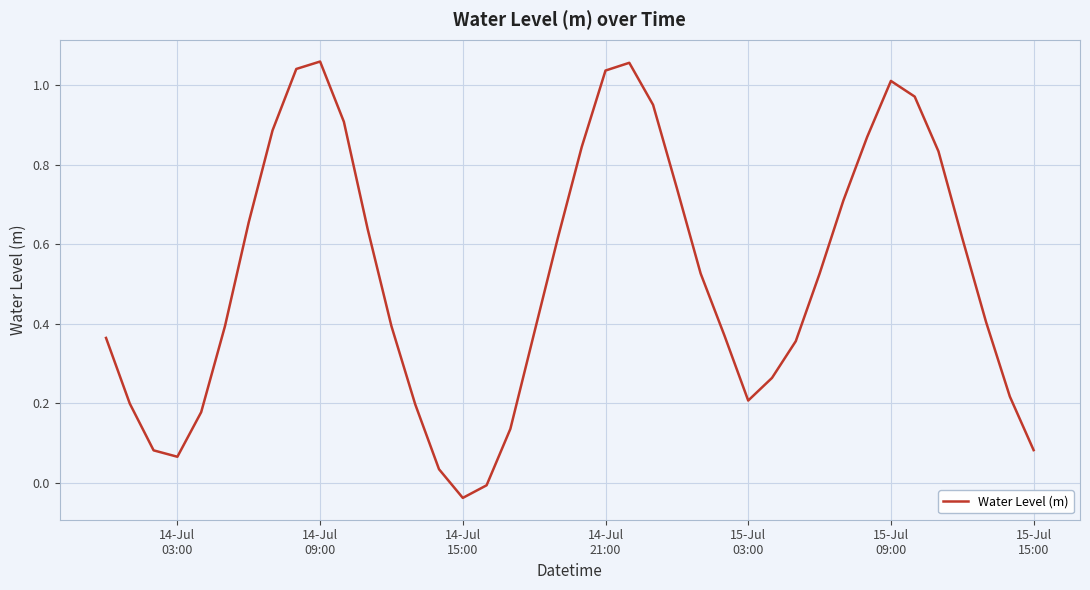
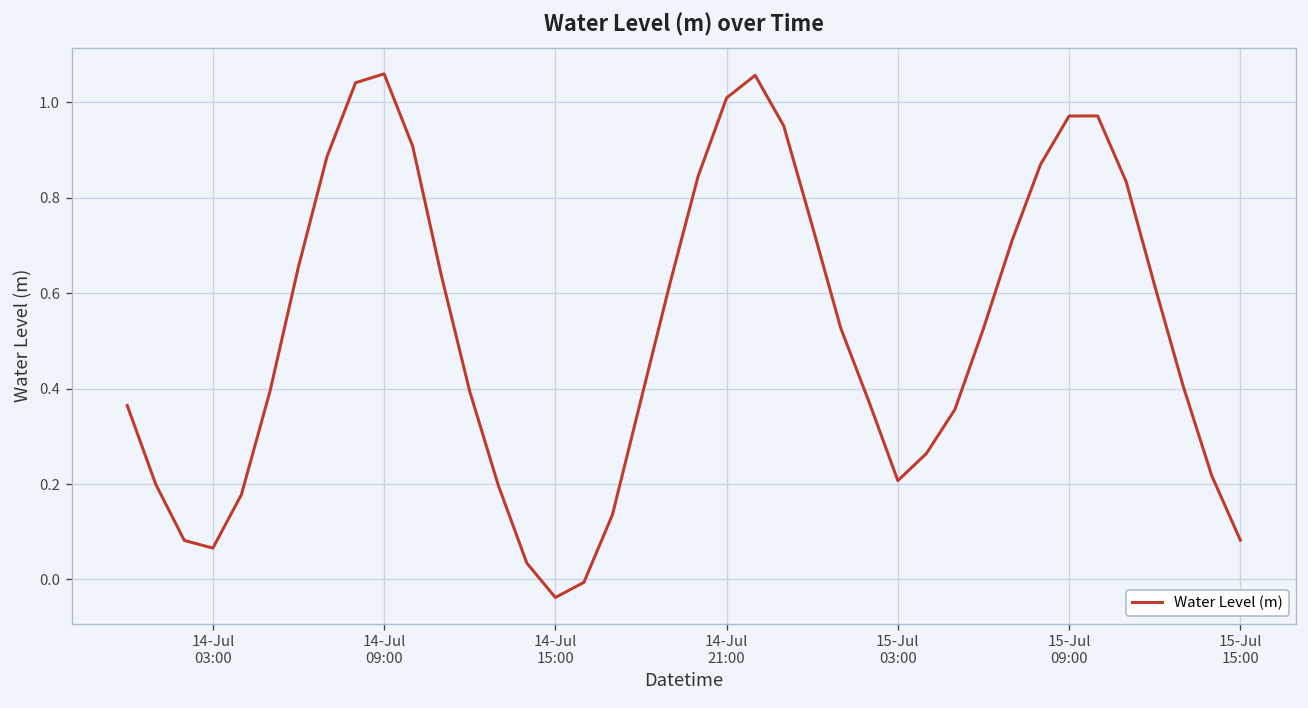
  {
    "14-Jul 03:00": 0.07,
    "14-Jul 09:00": 1.06,
    "14-Jul 15:00": -0.04,
-   "14-Jul 21:00": 1.04,
+   "14-Jul 21:00": 1.01,
    "15-Jul 03:00": 0.21,
-   "15-Jul 09:00": 1.01,
+   "15-Jul 09:00": 0.97,
    "15-Jul 15:00": 0.08
  }
